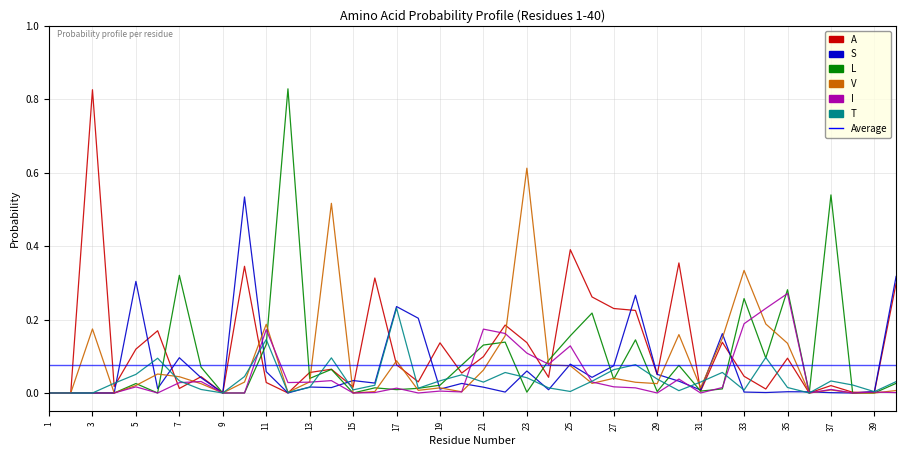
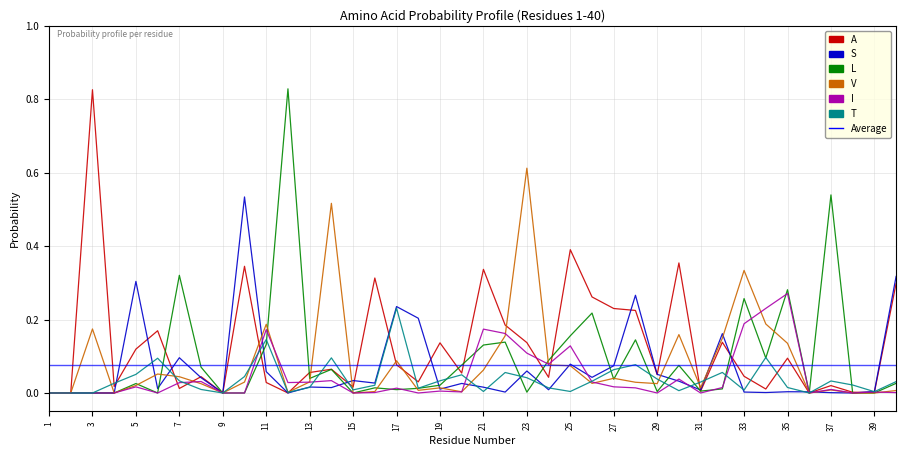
  {
    "A": {
      "3": 0.83,
      "5": 0.12,
      "7": 0.01,
      "11": 0.03,
      "13": 0.06,
      "15": 0.02,
      "17": 0.08,
      "19": 0.14,
-     "21": 0.10,
+     "21": 0.34,
      "23": 0.14,
      "25": 0.39,
      "27": 0.23,
      "33": 0.05,
      "35": 0.09,
      "37": 0.02
    },
    "S": {
      "5": 0.30,
      "7": 0.10,
      "11": 0.06,
      "15": 0.03,
      "21": 0.02,
      "23": 0.06,
      "27": 0.07,
      "35": 0.00,
      "37": 0.00
    },
    "L": {
      "7": 0.32,
      "11": 0.13,
      "13": 0.04,
      "19": 0.02,
      "21": 0.13,
      "23": 0.00,
      "25": 0.16,
      "33": 0.26,
      "35": 0.28,
      "37": 0.54
    },
    "V": {
      "3": 0.17,
      "7": 0.04,
      "11": 0.19,
      "17": 0.09,
      "21": 0.06,
      "23": 0.61,
      "29": 0.03,
      "33": 0.33,
      "35": 0.14
    },
    "I": {
      "11": 0.17,
      "21": 0.17,
      "23": 0.11,
      "25": 0.13,
      "27": 0.02,
      "33": 0.19,
      "35": 0.27
    },
    "T": {
      "5": 0.05,
      "11": 0.15,
      "15": 0.01,
      "19": 0.03,
-     "21": 0.03,
+     "21": 0.00,
      "23": 0.04,
      "25": 0.00,
      "27": 0.06,
      "29": 0.04,
      "31": 0.03,
      "35": 0.01,
      "37": 0.03
    }
  }
